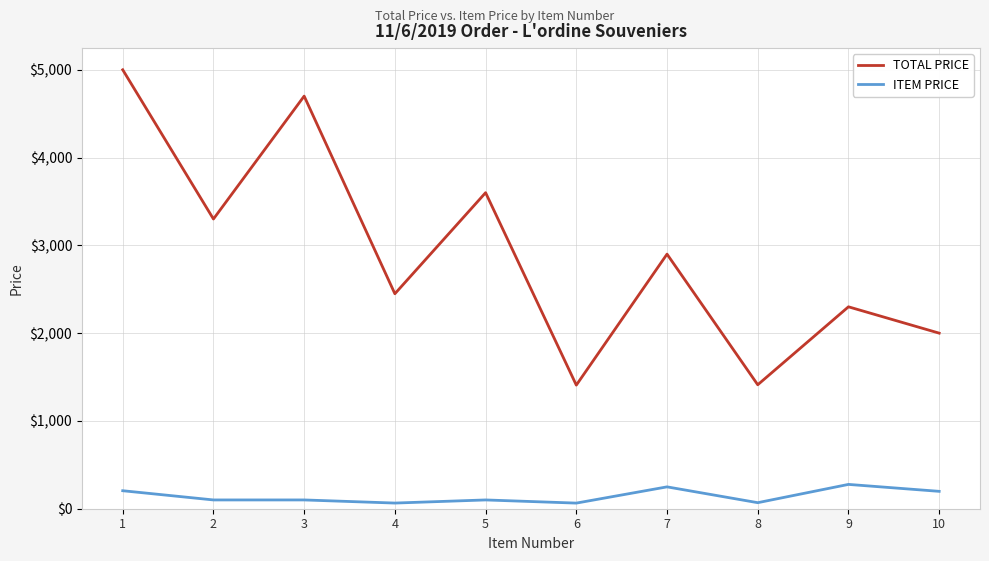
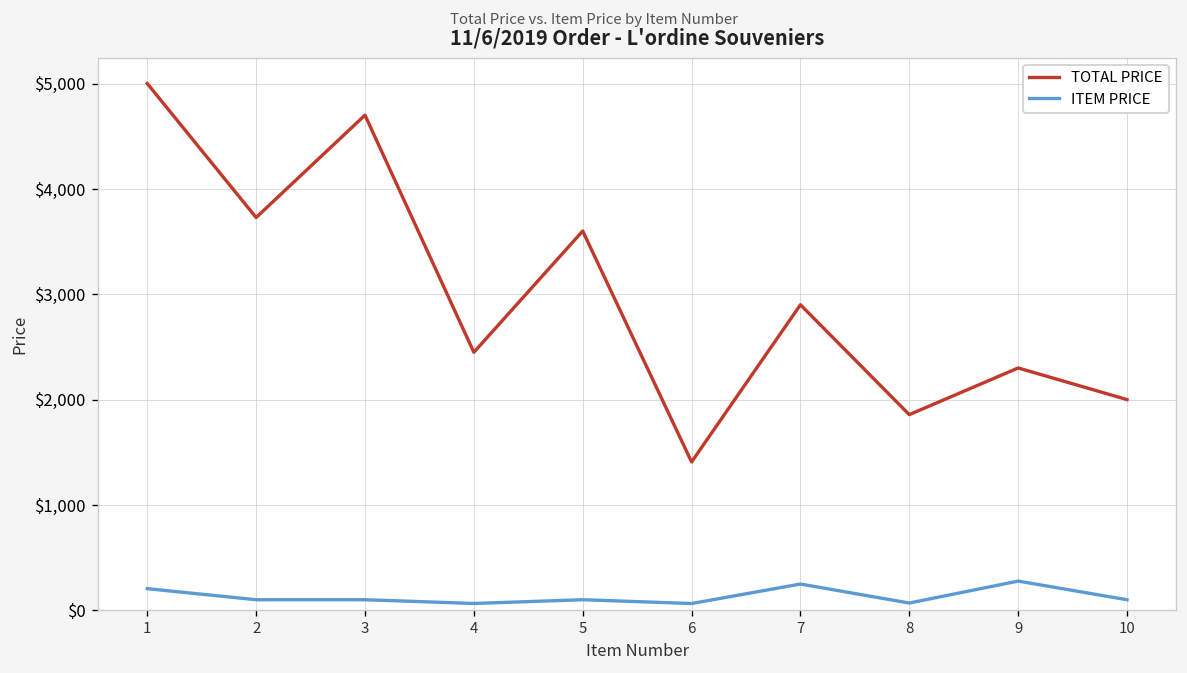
  {
    "TOTAL PRICE": {
      "1": "$5,000",
-     "2": "$3,300",
+     "2": "$3,700",
      "3": "$4,700",
      "4": "$2,400",
      "5": "$3,600",
      "6": "$1,400",
      "7": "$2,900",
-     "8": "$1,400",
+     "8": "$1,900",
      "9": "$2,300",
      "10": "$2,000"
    },
    "ITEM PRICE": {
      "1": "$200",
      "2": "$100",
      "3": "$100",
      "4": "$100",
      "5": "$100",
      "6": "$100",
      "7": "$200",
      "8": "$100",
      "9": "$300",
-     "10": "$200"
+     "10": "$100"
    }
  }
